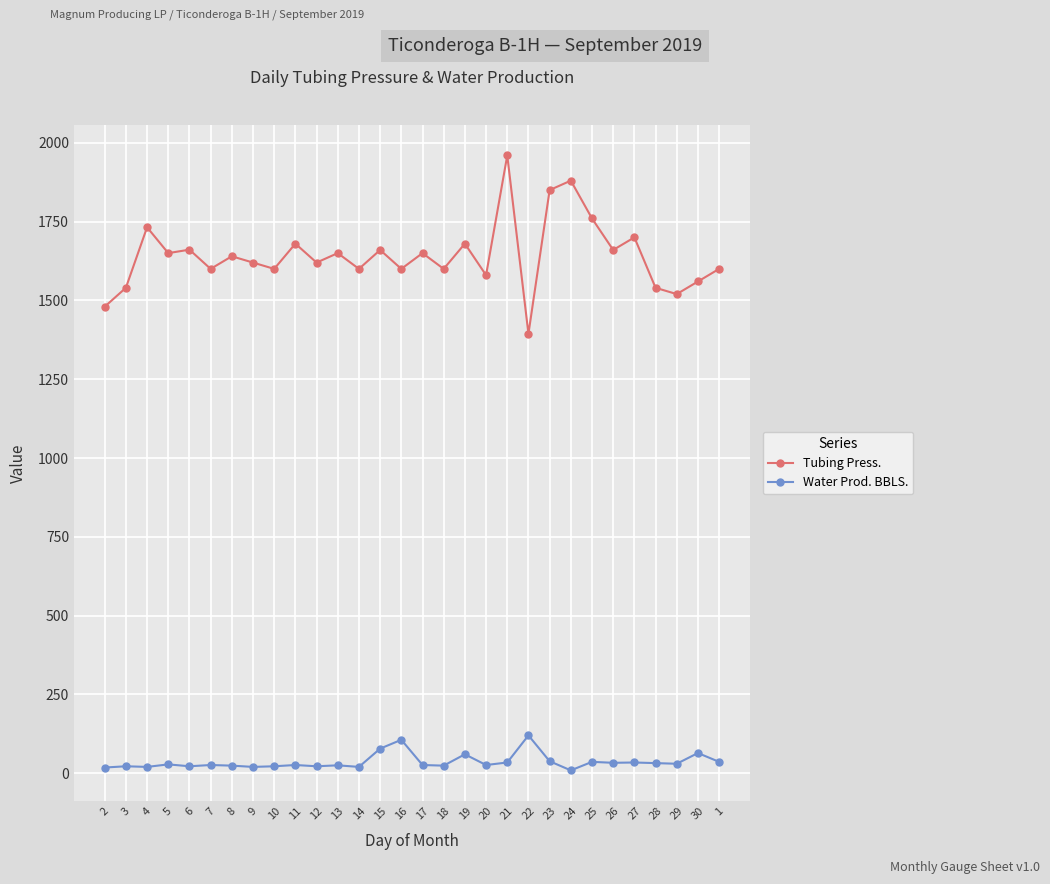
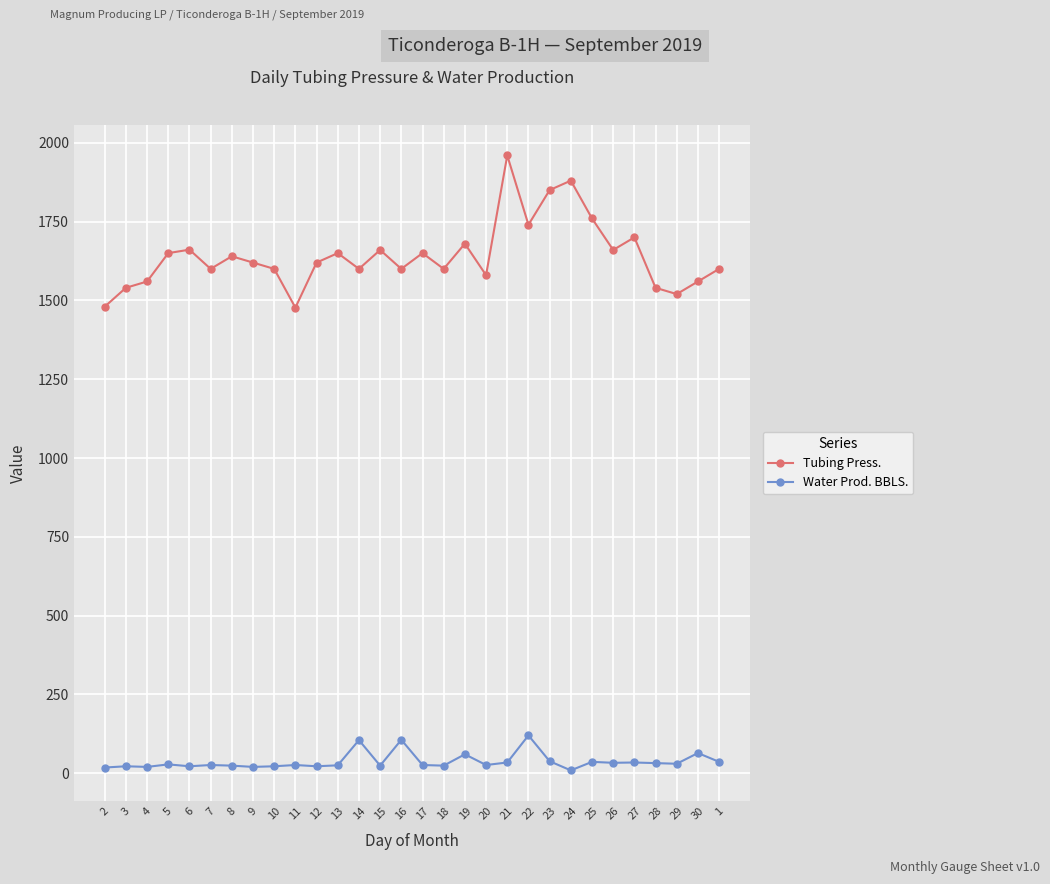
  {
    "Tubing Press.": {
      "2": 1480,
      "3": 1540,
-     "4": 1730,
+     "4": 1560,
      "5": 1650,
      "6": 1660,
      "7": 1600,
      "8": 1640,
      "9": 1620,
      "10": 1600,
-     "11": 1680,
+     "11": 1480,
      "12": 1620,
      "13": 1650,
      "14": 1600,
      "15": 1660,
      "16": 1600,
      "17": 1650,
      "18": 1600,
      "19": 1680,
      "20": 1580,
      "21": 1960,
-     "22": 1390,
+     "22": 1740,
      "23": 1850,
      "24": 1880,
      "25": 1760,
      "26": 1660,
      "27": 1700,
      "28": 1540,
      "29": 1520,
      "30": 1560,
      "1": 1600
    },
    "Water Prod. BBLS.": {
      "2": 20,
      "3": 20,
      "4": 20,
      "5": 30,
      "6": 20,
      "7": 30,
      "8": 20,
      "9": 20,
      "10": 20,
      "11": 30,
      "12": 20,
      "13": 30,
-     "14": 20,
-     "15": 80,
+     "14": 110,
+     "15": 20,
      "16": 110,
      "17": 30,
      "18": 20,
      "19": 60,
      "20": 30,
      "21": 30,
      "22": 120,
      "23": 40,
      "24": 10,
      "25": 40,
      "26": 30,
      "27": 30,
      "28": 30,
      "29": 30,
      "30": 60,
      "1": 40
    }
  }
